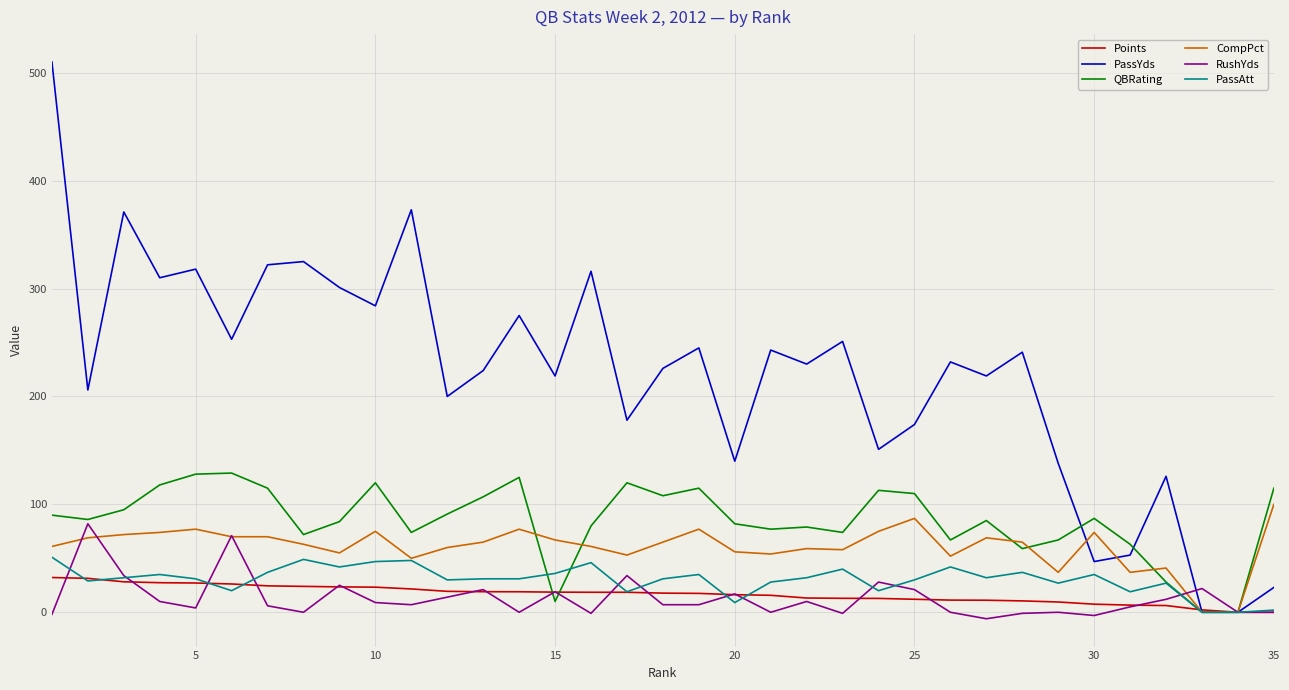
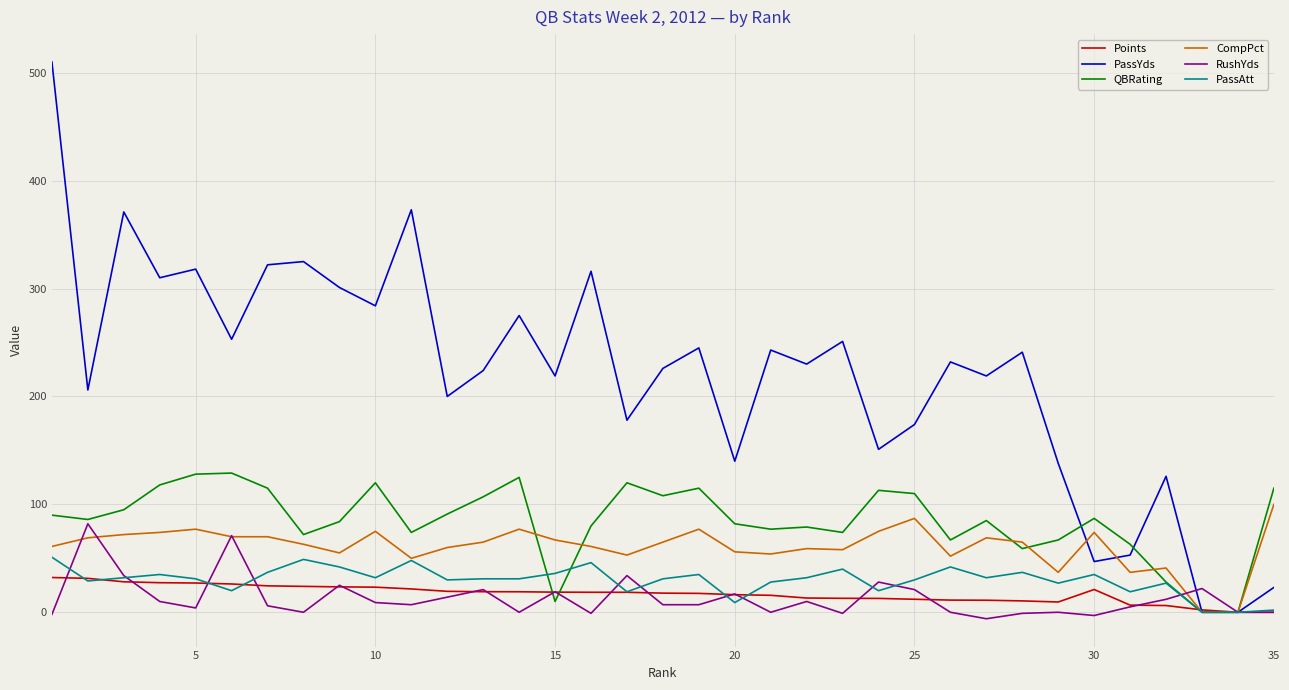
  {
    "Points": {
      "5": 27,
      "10": 23,
      "25": 12,
-     "30": 8
+     "30": 21
    },
    "PassYds": {
      "5": 318,
      "10": 284,
      "15": 219,
      "20": 140,
      "25": 174,
      "30": 47,
      "35": 23
    },
    "QBRating": {
      "5": 128,
      "10": 120,
      "15": 10,
      "20": 82,
      "25": 110,
      "30": 87,
      "35": 115
    },
    "CompPct": {
      "5": 77,
      "10": 75,
      "15": 67,
      "20": 56,
      "25": 87,
      "30": 74,
      "35": 100
    },
    "RushYds": {
      "5": 4,
      "10": 9,
      "25": 21,
      "30": -3
    },
    "PassAtt": {
      "5": 31,
-     "10": 47,
+     "10": 32,
      "15": 36,
      "20": 9,
      "25": 30,
      "30": 35
    }
  }
